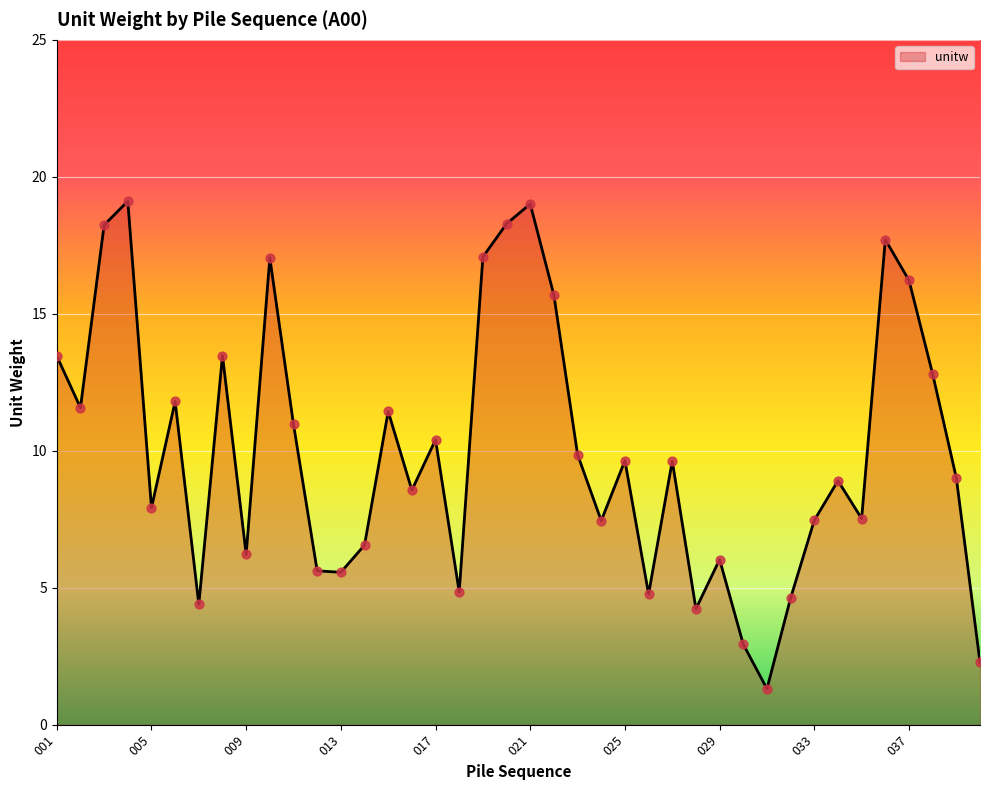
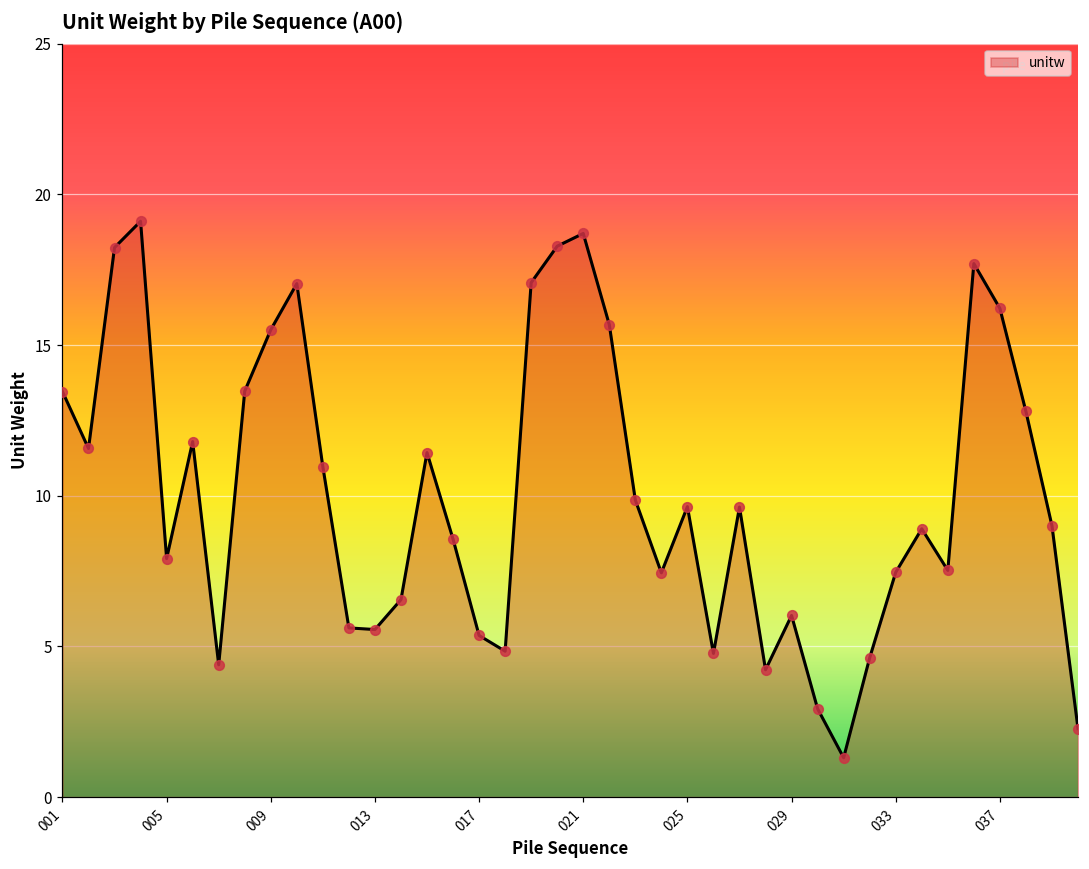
  {
    "001": 13.5,
    "005": 7.9,
-   "009": 6.2,
+   "009": 15.5,
    "013": 5.6,
-   "017": 10.4,
-   "021": 19.0,
+   "017": 5.4,
+   "021": 18.7,
    "025": 9.6,
    "029": 6.0,
    "033": 7.5,
    "037": 16.2
  }
